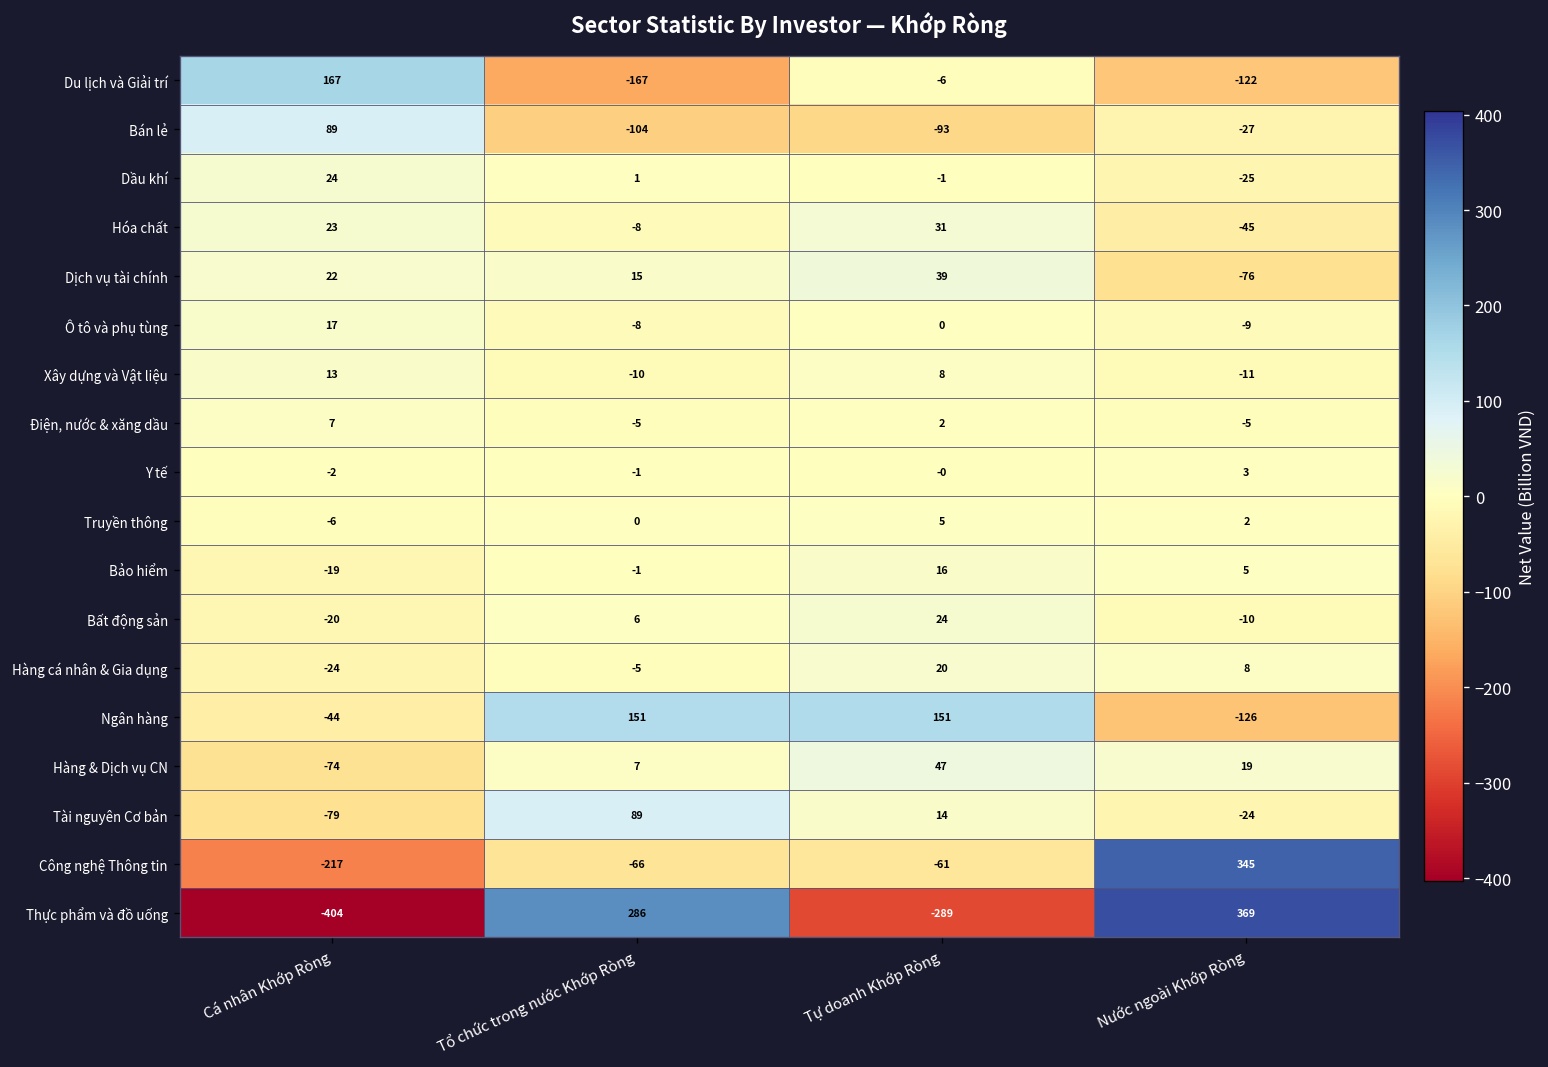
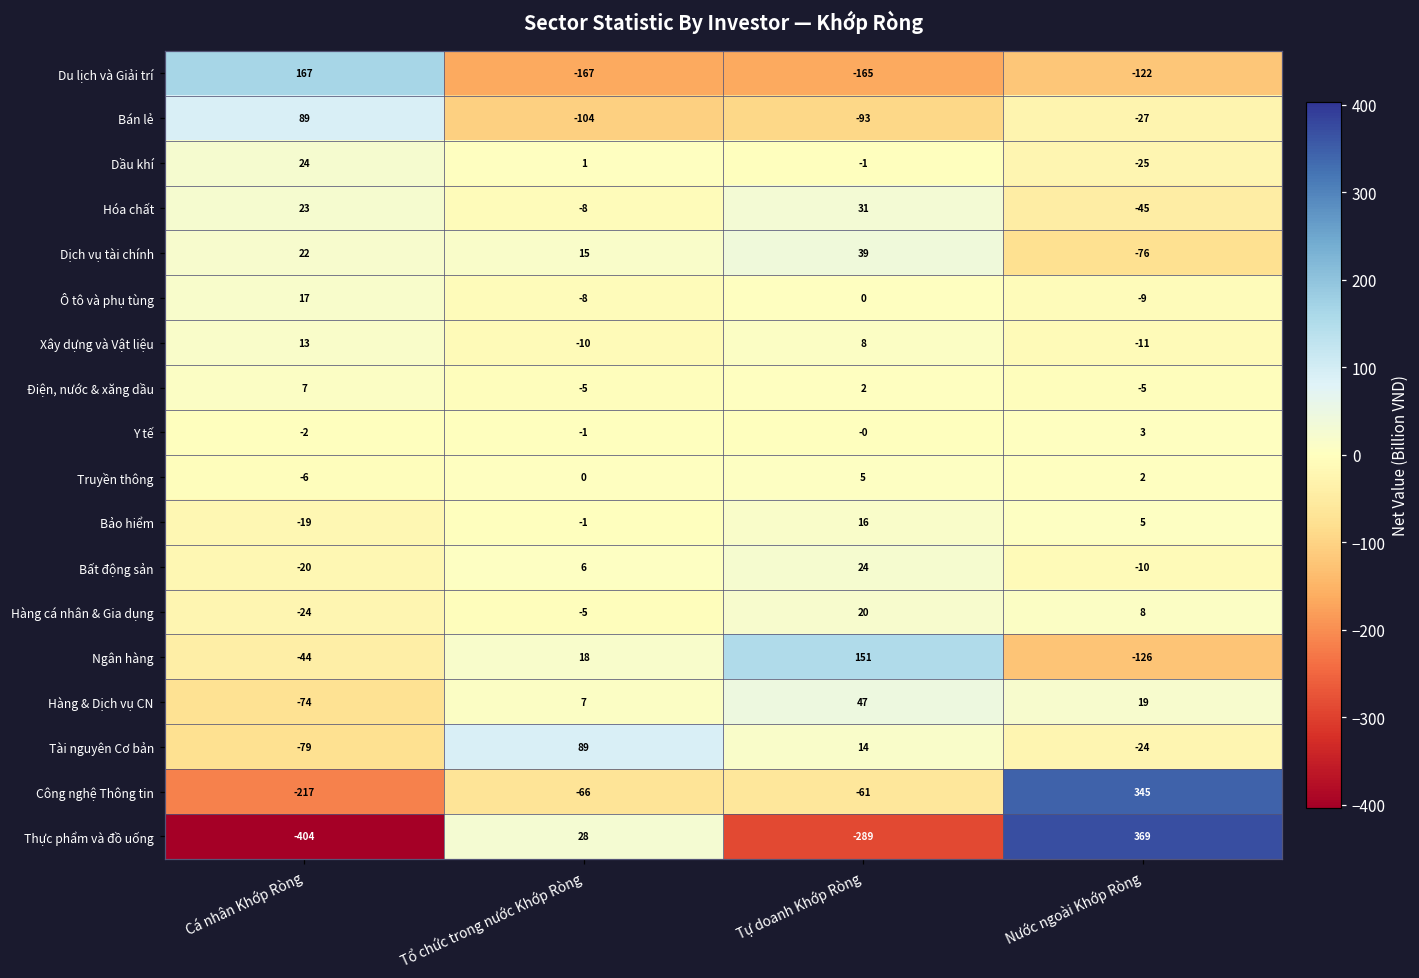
  {
    "Du lịch và Giải trí": {
      "Cá nhân Khớp Ròng": 167,
      "Tổ chức trong nước Khớp Ròng": -167,
-     "Tự doanh Khớp Ròng": -6,
+     "Tự doanh Khớp Ròng": -165,
      "Nước ngoài Khớp Ròng": -122
    },
    "Bán lẻ": {
      "Cá nhân Khớp Ròng": 89,
      "Tổ chức trong nước Khớp Ròng": -104,
      "Tự doanh Khớp Ròng": -93,
      "Nước ngoài Khớp Ròng": -27
    },
    "Dầu khí": {
      "Cá nhân Khớp Ròng": 24,
      "Tổ chức trong nước Khớp Ròng": 1,
      "Tự doanh Khớp Ròng": -1,
      "Nước ngoài Khớp Ròng": -25
    },
    "Hóa chất": {
      "Cá nhân Khớp Ròng": 23,
      "Tổ chức trong nước Khớp Ròng": -8,
      "Tự doanh Khớp Ròng": 31,
      "Nước ngoài Khớp Ròng": -45
    },
    "Dịch vụ tài chính": {
      "Cá nhân Khớp Ròng": 22,
      "Tổ chức trong nước Khớp Ròng": 15,
      "Tự doanh Khớp Ròng": 39,
      "Nước ngoài Khớp Ròng": -76
    },
    "Ô tô và phụ tùng": {
      "Cá nhân Khớp Ròng": 17,
      "Tổ chức trong nước Khớp Ròng": -8,
      "Tự doanh Khớp Ròng": 0,
      "Nước ngoài Khớp Ròng": -9
    },
    "Xây dựng và Vật liệu": {
      "Cá nhân Khớp Ròng": 13,
      "Tổ chức trong nước Khớp Ròng": -10,
      "Tự doanh Khớp Ròng": 8,
      "Nước ngoài Khớp Ròng": -11
    },
    "Điện, nước & xăng dầu": {
      "Cá nhân Khớp Ròng": 7,
      "Tổ chức trong nước Khớp Ròng": -5,
      "Tự doanh Khớp Ròng": 2,
      "Nước ngoài Khớp Ròng": -5
    },
    "Y tế": {
      "Cá nhân Khớp Ròng": -2,
      "Tổ chức trong nước Khớp Ròng": -1,
      "Tự doanh Khớp Ròng": -0,
      "Nước ngoài Khớp Ròng": 3
    },
    "Truyền thông": {
      "Cá nhân Khớp Ròng": -6,
      "Tổ chức trong nước Khớp Ròng": 0,
      "Tự doanh Khớp Ròng": 5,
      "Nước ngoài Khớp Ròng": 2
    },
    "Bảo hiểm": {
      "Cá nhân Khớp Ròng": -19,
      "Tổ chức trong nước Khớp Ròng": -1,
      "Tự doanh Khớp Ròng": 16,
      "Nước ngoài Khớp Ròng": 5
    },
    "Bất động sản": {
      "Cá nhân Khớp Ròng": -20,
      "Tổ chức trong nước Khớp Ròng": 6,
      "Tự doanh Khớp Ròng": 24,
      "Nước ngoài Khớp Ròng": -10
    },
    "Hàng cá nhân & Gia dụng": {
      "Cá nhân Khớp Ròng": -24,
      "Tổ chức trong nước Khớp Ròng": -5,
      "Tự doanh Khớp Ròng": 20,
      "Nước ngoài Khớp Ròng": 8
    },
    "Ngân hàng": {
      "Cá nhân Khớp Ròng": -44,
-     "Tổ chức trong nước Khớp Ròng": 151,
+     "Tổ chức trong nước Khớp Ròng": 18,
      "Tự doanh Khớp Ròng": 151,
      "Nước ngoài Khớp Ròng": -126
    },
    "Hàng & Dịch vụ CN": {
      "Cá nhân Khớp Ròng": -74,
      "Tổ chức trong nước Khớp Ròng": 7,
      "Tự doanh Khớp Ròng": 47,
      "Nước ngoài Khớp Ròng": 19
    },
    "Tài nguyên Cơ bản": {
      "Cá nhân Khớp Ròng": -79,
      "Tổ chức trong nước Khớp Ròng": 89,
      "Tự doanh Khớp Ròng": 14,
      "Nước ngoài Khớp Ròng": -24
    },
    "Công nghệ Thông tin": {
      "Cá nhân Khớp Ròng": -217,
      "Tổ chức trong nước Khớp Ròng": -66,
      "Tự doanh Khớp Ròng": -61,
      "Nước ngoài Khớp Ròng": 345
    },
    "Thực phẩm và đồ uống": {
      "Cá nhân Khớp Ròng": -404,
-     "Tổ chức trong nước Khớp Ròng": 286,
+     "Tổ chức trong nước Khớp Ròng": 28,
      "Tự doanh Khớp Ròng": -289,
      "Nước ngoài Khớp Ròng": 369
    }
  }
